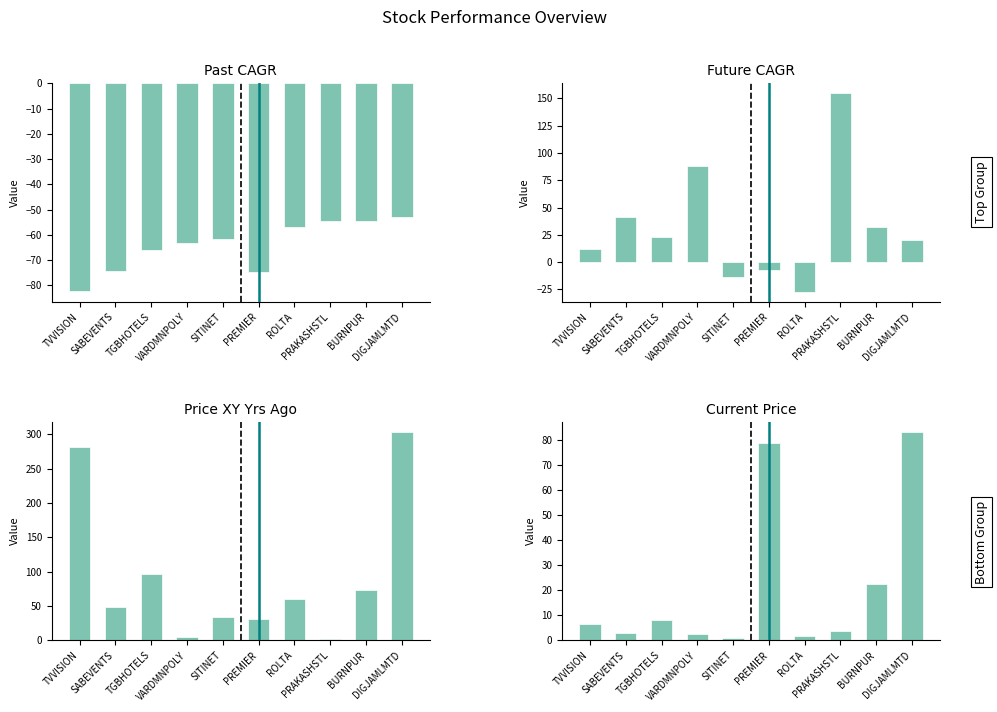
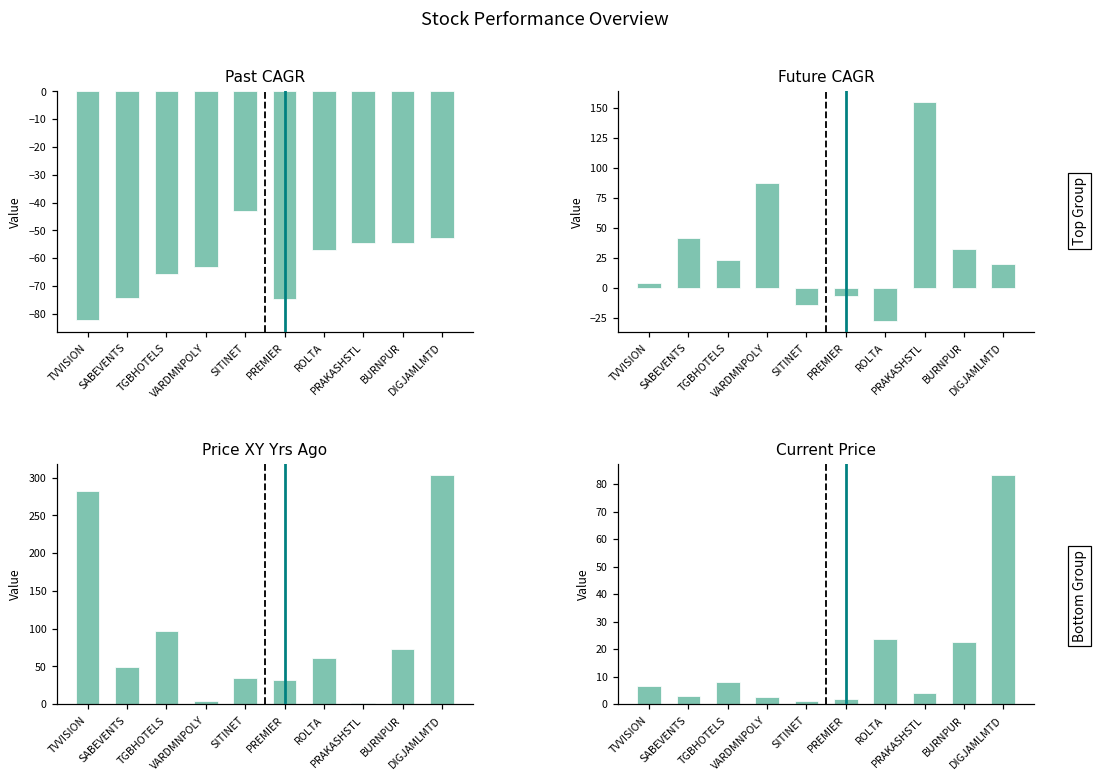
  {
    "Past CAGR": {
      "TVVISION": -82,
      "SABEVENTS": -75,
      "TGBHOTELS": -66,
      "VARDMNPOLY": -63,
-     "SITINET": -62,
+     "SITINET": -43,
      "PREMIER": -75,
      "ROLTA": -57,
      "PRAKASHSTL": -55,
      "BURNPUR": -55,
      "DIGJAMLMTD": -53
    },
    "Future CAGR": {
-     "TVVISION": 12,
+     "TVVISION": 4,
      "SABEVENTS": 42,
      "TGBHOTELS": 23,
      "VARDMNPOLY": 88,
      "SITINET": -14,
      "PREMIER": -7,
      "ROLTA": -27,
      "PRAKASHSTL": 155,
      "BURNPUR": 33,
      "DIGJAMLMTD": 20
    },
    "Price XY Yrs Ago": {
      "TVVISION": 280,
      "SABEVENTS": 50,
      "TGBHOTELS": 100,
      "VARDMNPOLY": 0,
      "SITINET": 30,
      "PREMIER": 30,
      "ROLTA": 60,
      "BURNPUR": 70,
      "DIGJAMLMTD": 300
    },
    "Current Price": {
      "TVVISION": 7,
      "SABEVENTS": 3,
      "TGBHOTELS": 8,
      "VARDMNPOLY": 2,
      "SITINET": 1,
-     "PREMIER": 79,
-     "ROLTA": 2,
+     "PREMIER": 2,
+     "ROLTA": 24,
      "PRAKASHSTL": 4,
      "BURNPUR": 23,
      "DIGJAMLMTD": 83
    }
  }
